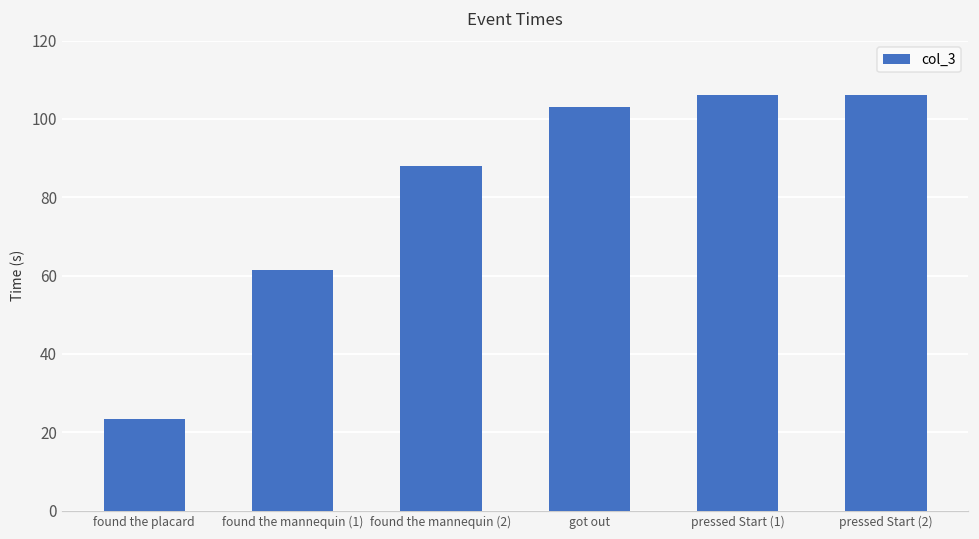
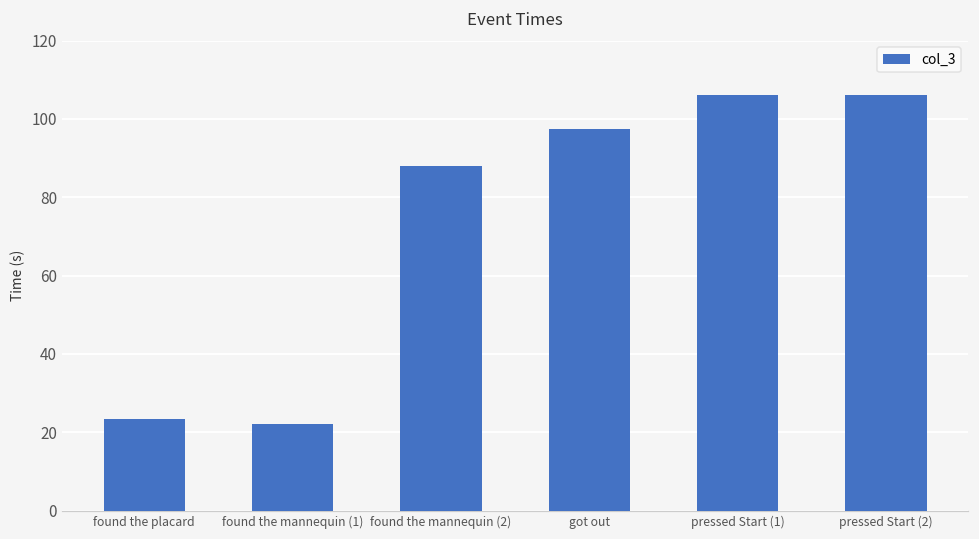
  {
    "found the placard": 23,
-   "found the mannequin (1)": 61,
+   "found the mannequin (1)": 22,
    "found the mannequin (2)": 88,
-   "got out": 103,
+   "got out": 97,
    "pressed Start (1)": 106,
    "pressed Start (2)": 106
  }
